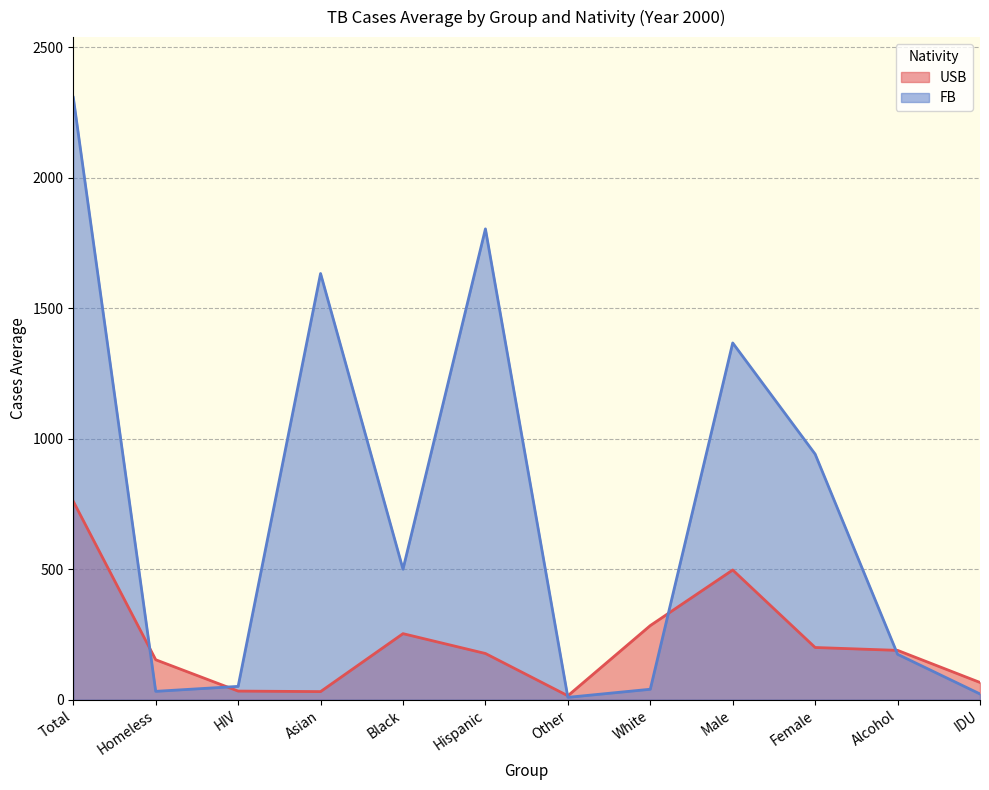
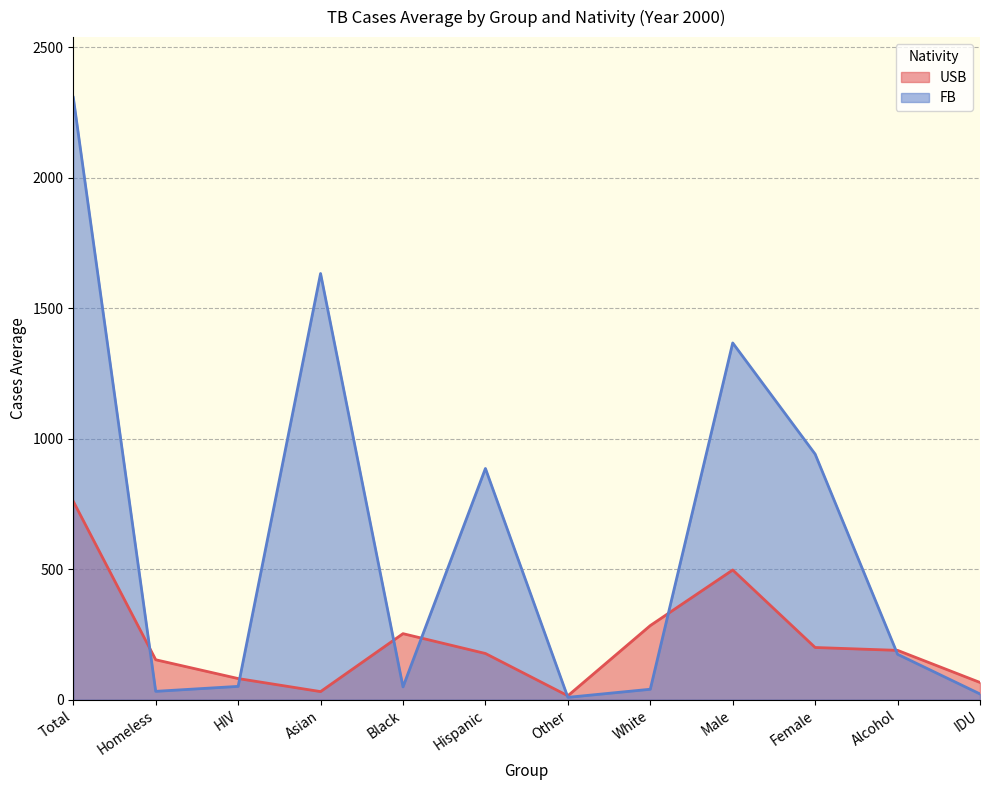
  {
    "USB": {
      "Total": 760,
      "Homeless": 150,
-     "HIV": 30,
+     "HIV": 80,
      "Asian": 30,
      "Black": 250,
      "Hispanic": 180,
      "White": 280,
      "Male": 500,
      "Female": 200,
      "Alcohol": 190,
      "IDU": 70
    },
    "FB": {
      "Total": 2310,
      "Homeless": 30,
      "HIV": 50,
      "Asian": 1630,
-     "Black": 500,
-     "Hispanic": 1800,
+     "Black": 50,
+     "Hispanic": 890,
      "White": 40,
      "Male": 1370,
      "Female": 940,
      "Alcohol": 170,
      "IDU": 20
    }
  }
